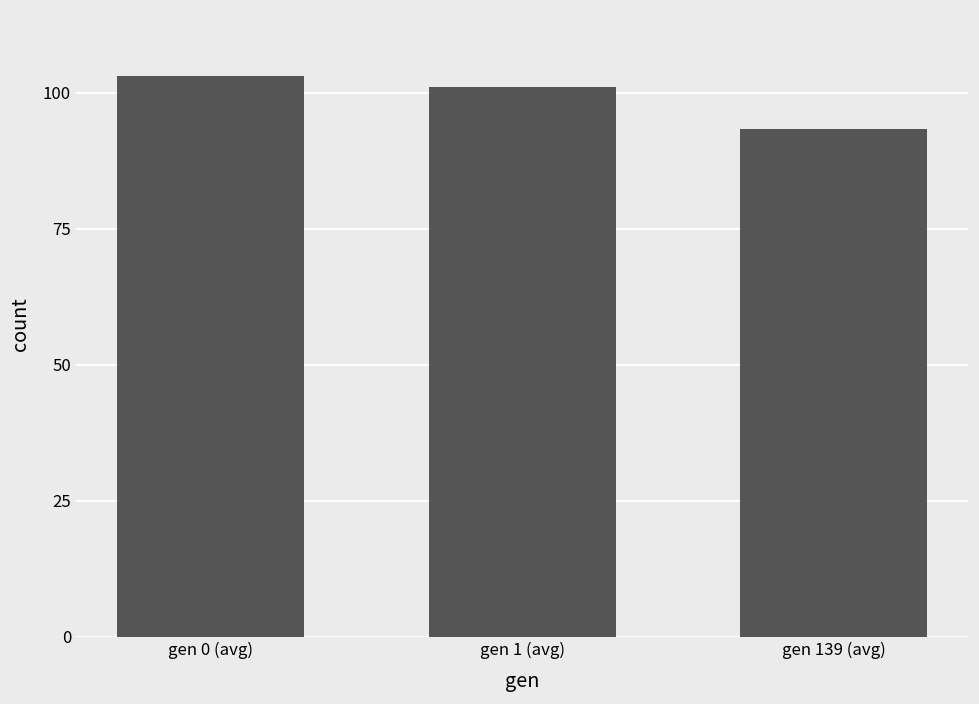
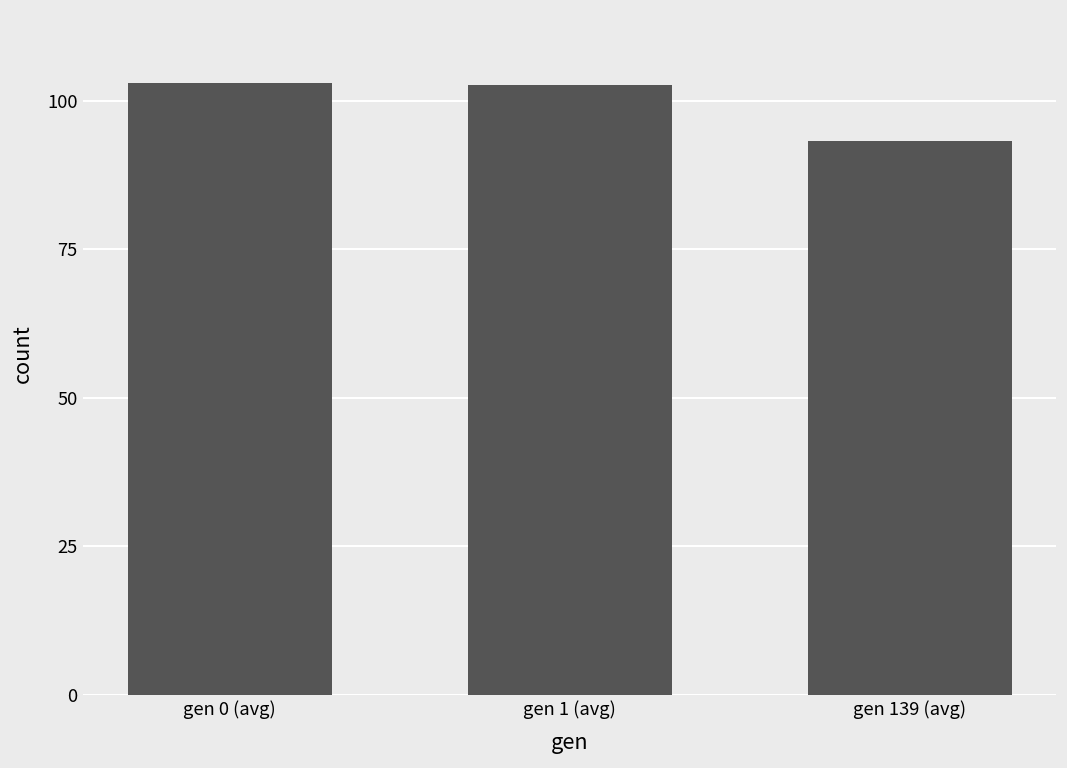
  {
    "gen 0 (avg)": 103,
-   "gen 1 (avg)": 101,
+   "gen 1 (avg)": 103,
    "gen 139 (avg)": 93
  }
